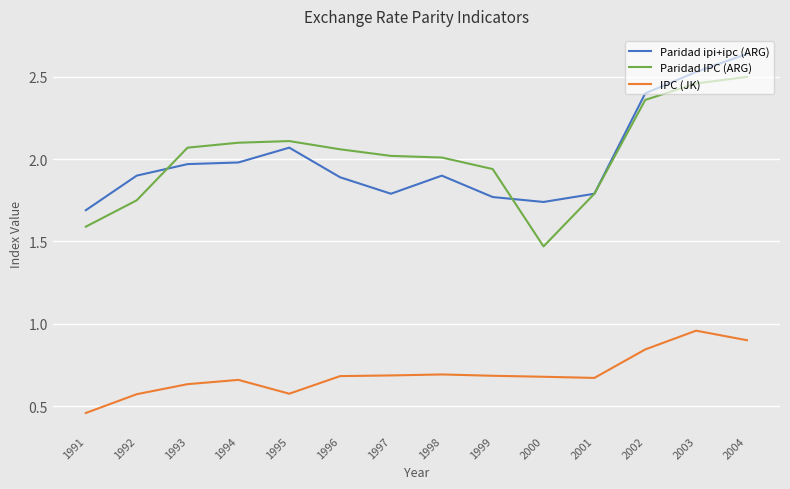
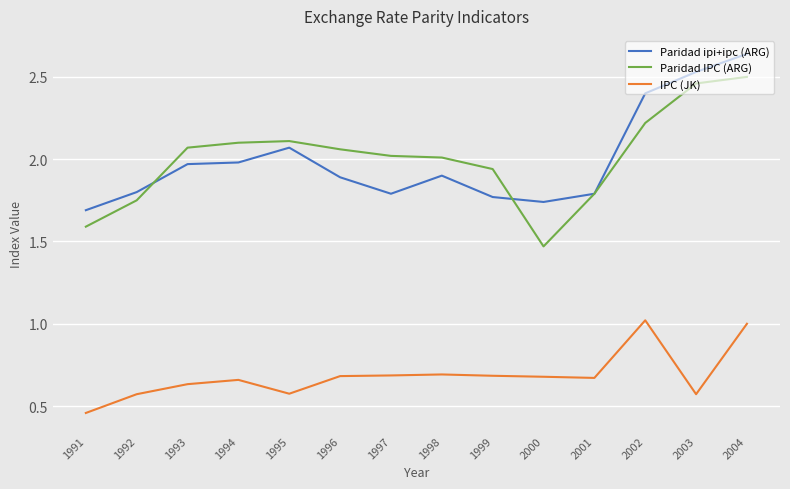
  {
    "Paridad ipi+ipc (ARG)": {
      "1991": 1.7,
-     "1992": 1.9,
+     "1992": 1.8,
      "1993": 1.97,
      "1994": 1.98,
      "1995": 2.07,
      "1996": 1.9,
      "1997": 1.8,
      "1998": 1.9,
      "1999": 1.77,
      "2000": 1.74
    },
    "Paridad IPC (ARG)": {
      "1991": 1.59,
      "1992": 1.75,
      "1993": 2.07,
      "1994": 2.10,
      "1995": 2.11,
      "1996": 2.06,
      "1997": 2.02,
      "1998": 2.01,
      "1999": 1.94,
      "2000": 1.47,
-     "2002": 2.36
+     "2002": 2.22
    },
    "IPC (JK)": {
      "1991": 0.46,
      "1992": 0.57,
      "1993": 0.63,
      "1994": 0.66,
      "1995": 0.58,
      "1996": 0.68,
      "1997": 0.69,
      "1998": 0.69,
      "1999": 0.68,
      "2000": 0.68,
      "2001": 0.67,
-     "2002": 0.84,
-     "2003": 0.96,
-     "2004": 0.9
+     "2002": 1.02,
+     "2003": 0.57,
+     "2004": 1.0
    }
  }
